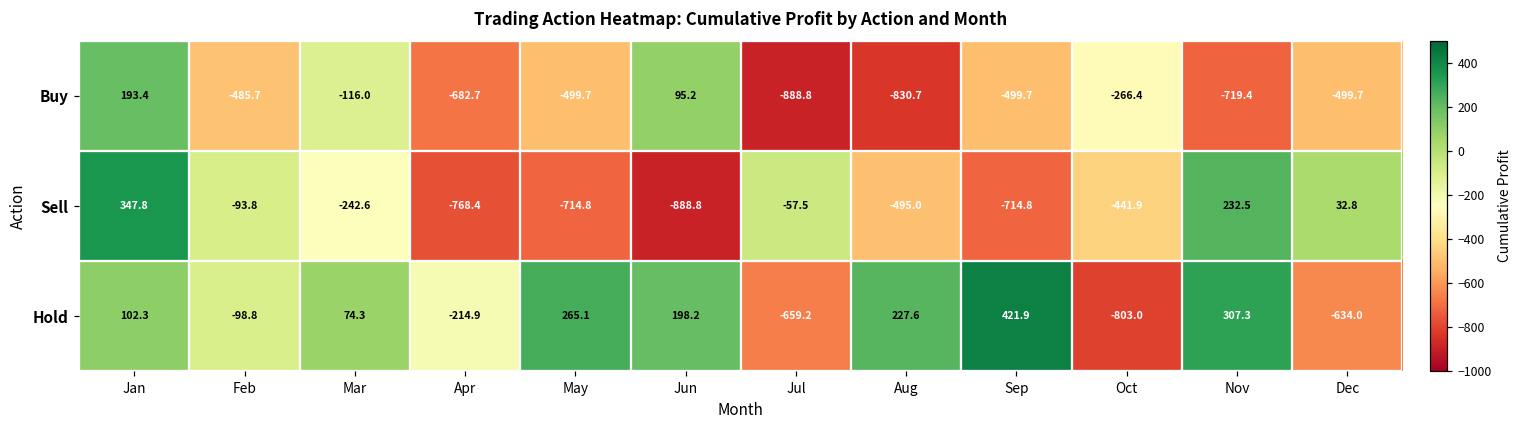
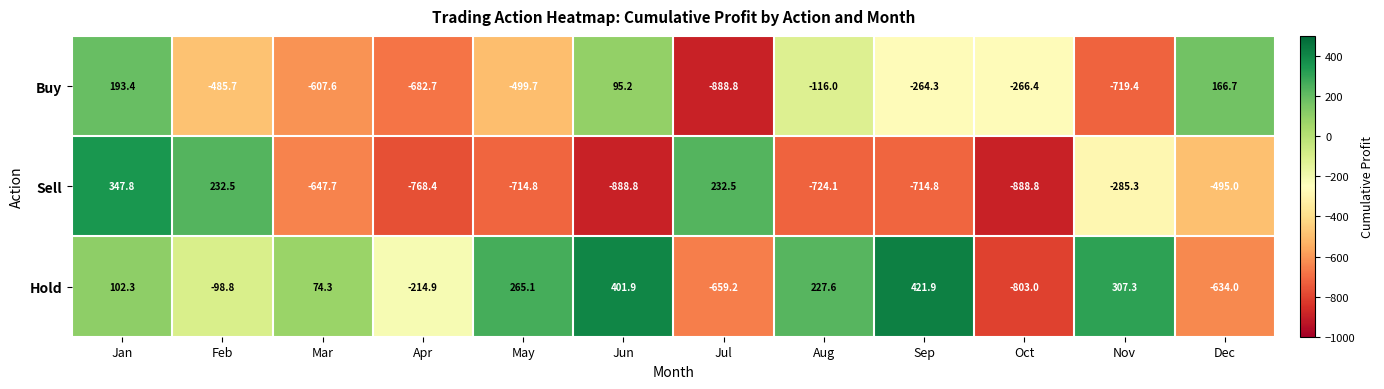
  {
    "Buy": {
      "Jan": 193.4,
      "Feb": -485.7,
-     "Mar": -116.0,
+     "Mar": -607.6,
      "Apr": -682.7,
      "May": -499.7,
      "Jun": 95.2,
      "Jul": -888.8,
-     "Aug": -830.7,
-     "Sep": -499.7,
+     "Aug": -116.0,
+     "Sep": -264.3,
      "Oct": -266.4,
      "Nov": -719.4,
-     "Dec": -499.7
+     "Dec": 166.7
    },
    "Sell": {
      "Jan": 347.8,
-     "Feb": -93.8,
-     "Mar": -242.6,
+     "Feb": 232.5,
+     "Mar": -647.7,
      "Apr": -768.4,
      "May": -714.8,
      "Jun": -888.8,
-     "Jul": -57.5,
-     "Aug": -495.0,
+     "Jul": 232.5,
+     "Aug": -724.1,
      "Sep": -714.8,
-     "Oct": -441.9,
-     "Nov": 232.5,
-     "Dec": 32.8
+     "Oct": -888.8,
+     "Nov": -285.3,
+     "Dec": -495.0
    },
    "Hold": {
      "Jan": 102.3,
      "Feb": -98.8,
      "Mar": 74.3,
      "Apr": -214.9,
      "May": 265.1,
-     "Jun": 198.2,
+     "Jun": 401.9,
      "Jul": -659.2,
      "Aug": 227.6,
      "Sep": 421.9,
      "Oct": -803.0,
      "Nov": 307.3,
      "Dec": -634.0
    }
  }
